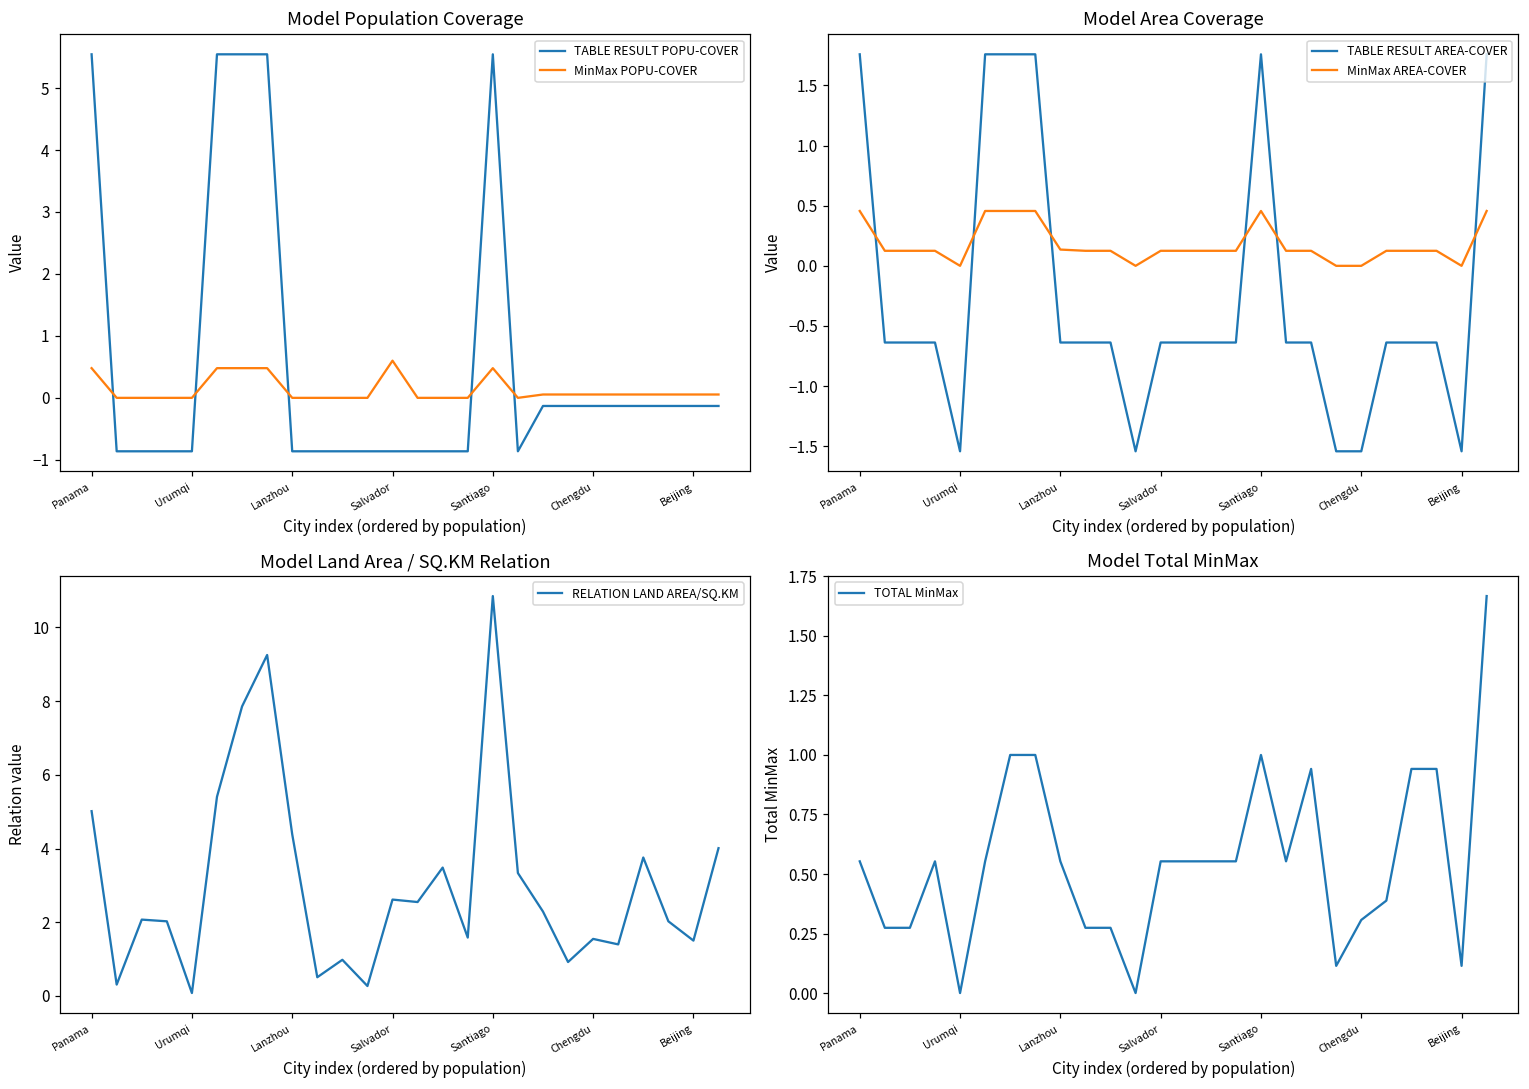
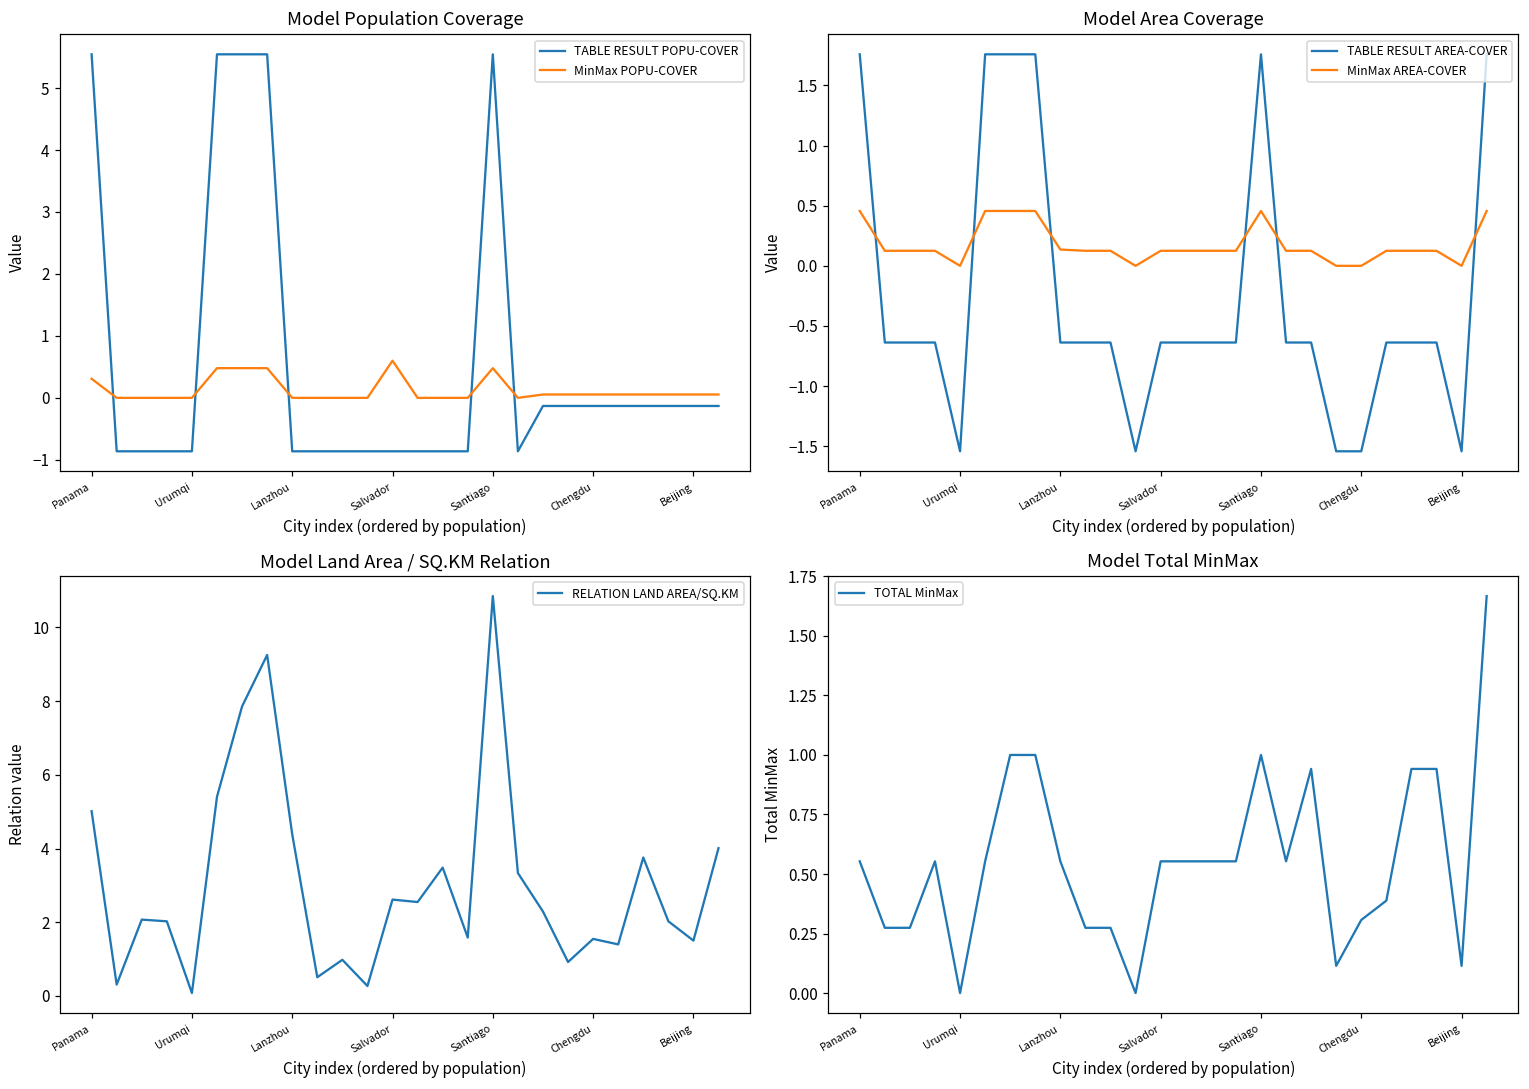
  {
    "Model Population Coverage": {
      "TABLE RESULT POPU-COVER": {
        "Panama": 5.5,
        "Urumqi": -0.9,
        "Lanzhou": -0.9,
        "Salvador": -0.9,
        "Santiago": 5.5,
        "Chengdu": -0.1,
        "Beijing": -0.1
      },
      "MinMax POPU-COVER": {
-       "Panama": 0.5,
+       "Panama": 0.3,
        "Urumqi": 0.0,
        "Lanzhou": 0.0,
        "Salvador": 0.6,
        "Santiago": 0.5,
        "Chengdu": 0.1,
        "Beijing": 0.1
      }
    },
    "Model Area Coverage": {
      "TABLE RESULT AREA-COVER": {
        "Panama": 1.76,
        "Urumqi": -1.54,
        "Lanzhou": -0.64,
        "Salvador": -0.64,
        "Santiago": 1.76,
        "Chengdu": -1.54,
        "Beijing": -1.54
      },
      "MinMax AREA-COVER": {
        "Panama": 0.46,
        "Urumqi": 0.00,
        "Lanzhou": 0.14,
        "Salvador": 0.12,
        "Santiago": 0.46,
        "Chengdu": 0.00,
        "Beijing": 0.00
      }
    },
    "Model Land Area / SQ.KM Relation": {
      "Panama": 5.0,
      "Urumqi": 0.1,
      "Lanzhou": 4.4,
      "Salvador": 2.6,
      "Santiago": 10.9,
      "Chengdu": 1.5,
      "Beijing": 1.5
    },
    "Model Total MinMax": {
      "Panama": 0.55,
      "Urumqi": 0.00,
      "Lanzhou": 0.55,
      "Salvador": 0.55,
      "Santiago": 1.00,
      "Chengdu": 0.31,
      "Beijing": 0.11
    }
  }
